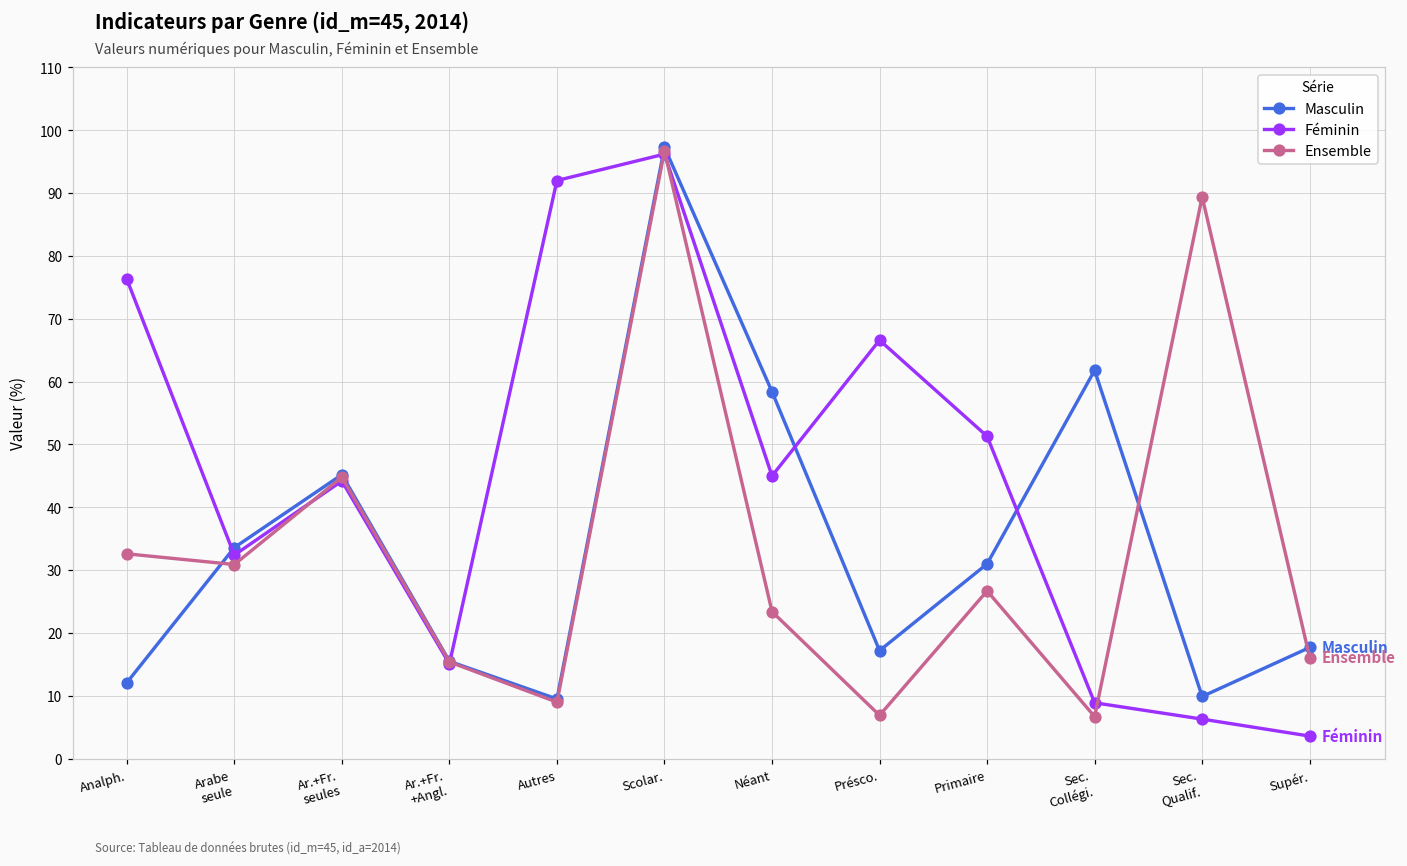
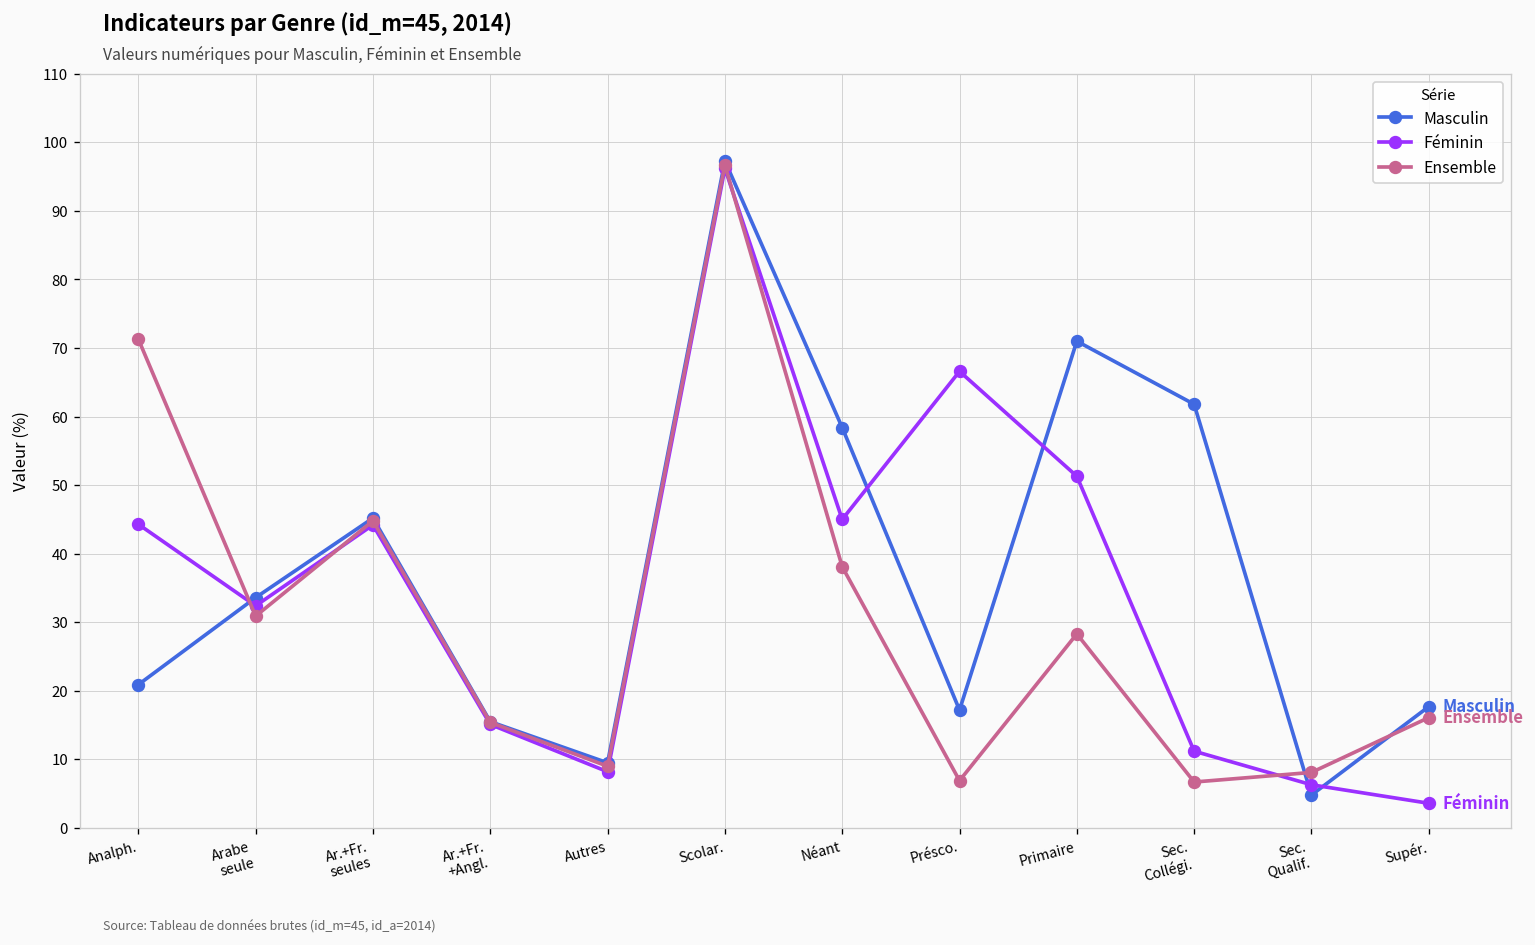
  {
    "Masculin": {
-     "Analph.": 12,
+     "Analph.": 21,
      "Arabe seule": 34,
      "Autres": 10,
      "Scolar.": 97,
      "Néant": 58,
      "Présco.": 17,
-     "Primaire": 31,
+     "Primaire": 71,
      "Sec. Collégi.": 62,
-     "Sec. Qualif.": 10,
+     "Sec. Qualif.": 5,
      "Supér.": 18
    },
    "Féminin": {
-     "Analph.": 76,
+     "Analph.": 44,
      "Arabe seule": 32,
      "Ar.+Fr. seules": 44,
-     "Autres": 92,
+     "Autres": 8,
      "Scolar.": 96,
      "Néant": 45,
      "Présco.": 67,
      "Primaire": 51,
-     "Sec. Collégi.": 9,
+     "Sec. Collégi.": 11,
      "Sec. Qualif.": 6,
      "Supér.": 4
    },
    "Ensemble": {
-     "Analph.": 33,
+     "Analph.": 71,
      "Arabe seule": 31,
      "Autres": 9,
      "Scolar.": 97,
-     "Néant": 23,
+     "Néant": 38,
      "Présco.": 7,
-     "Primaire": 27,
+     "Primaire": 28,
      "Sec. Collégi.": 7,
-     "Sec. Qualif.": 89,
+     "Sec. Qualif.": 8,
      "Supér.": 16
    }
  }
